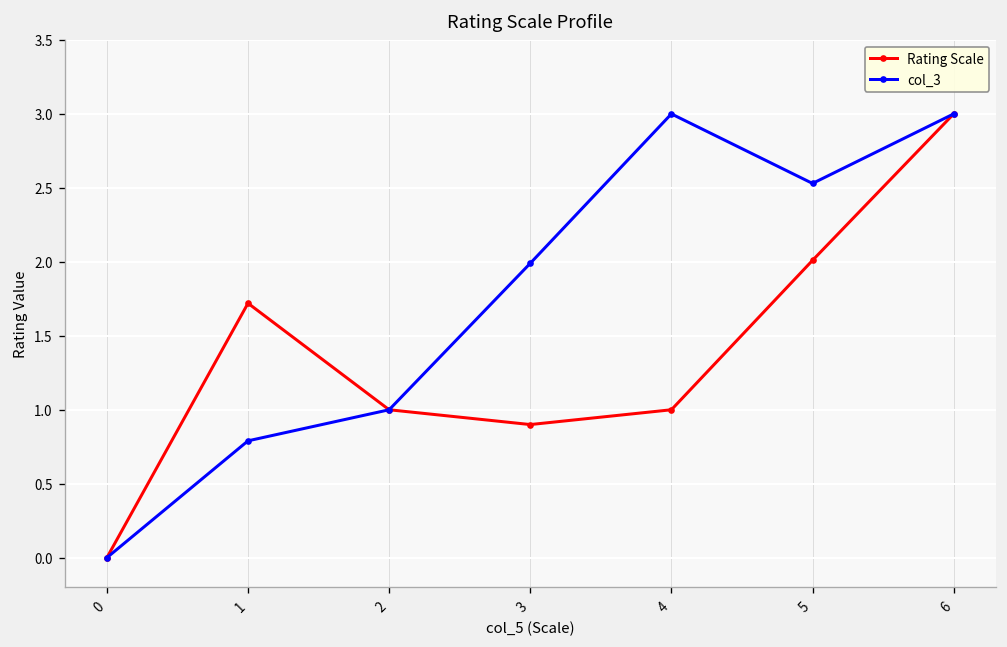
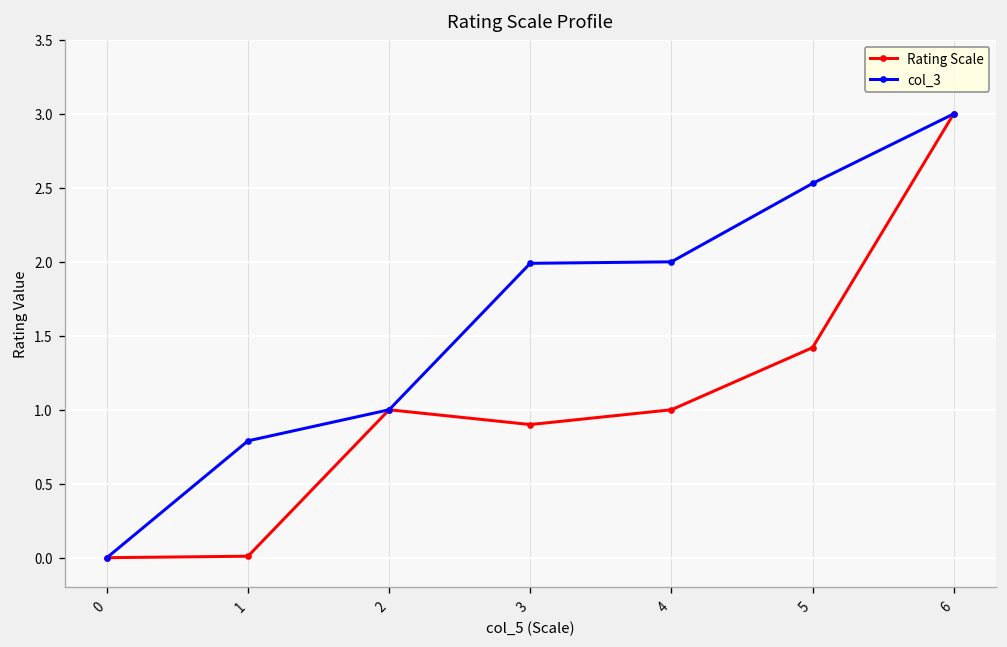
  {
    "Rating Scale": {
-     "1": 1.72,
+     "1": 0.01,
      "3": 0.90,
      "4": 1.00,
-     "5": 2.01
+     "5": 1.42
    },
    "col_3": {
      "1": 0.79,
      "3": 2,
-     "4": 3,
+     "4": 2,
      "5": 2.53
    }
  }
